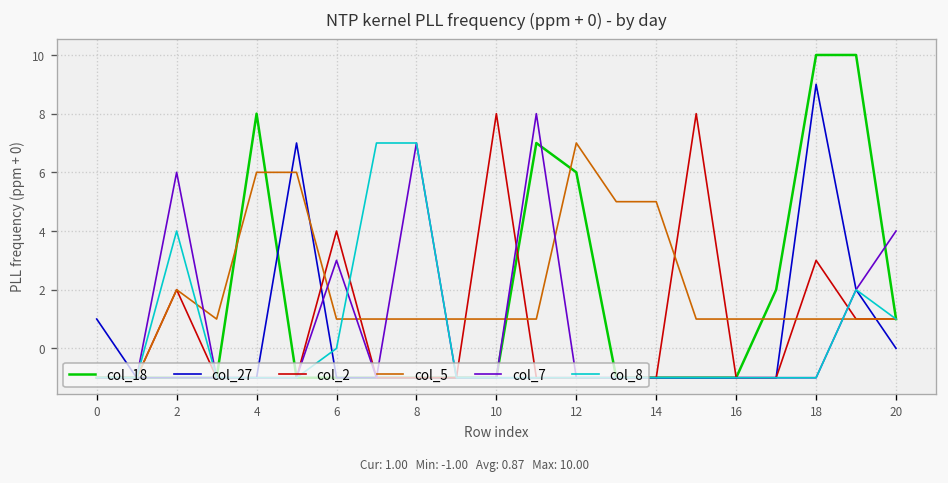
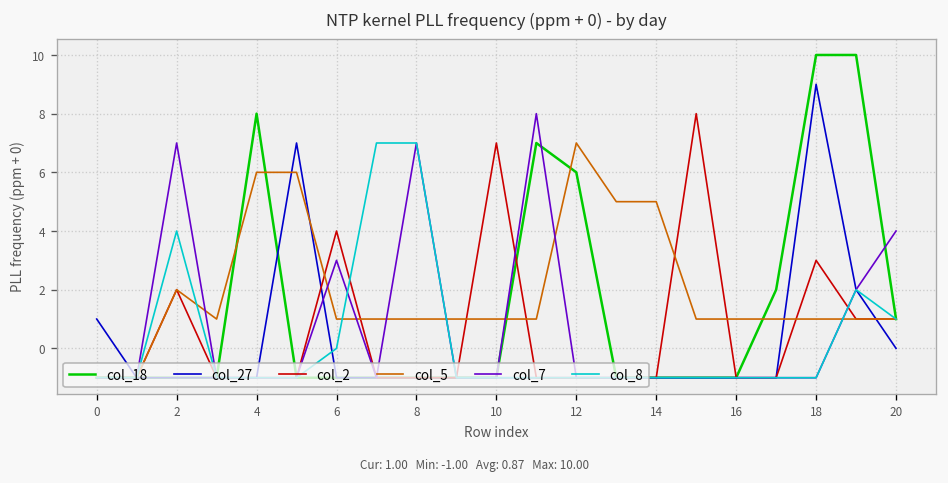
  {
    "col_18": {
      "4": 8,
      "12": 6,
      "18": 10
    },
    "col_27": {
      "0": 1,
      "18": 9,
      "20": 0
    },
    "col_2": {
      "6": 4,
-     "10": 8,
+     "10": 7,
      "18": 3
    },
    "col_5": {
      "4": 6,
      "6": 1,
      "8": 1,
      "10": 1,
      "12": 7,
      "14": 5,
      "16": 1,
      "18": 1
    },
    "col_7": {
-     "2": 6,
+     "2": 7,
      "6": 3,
      "20": 4
    },
    "col_8": {
      "2": 4,
      "6": 0
    }
  }
